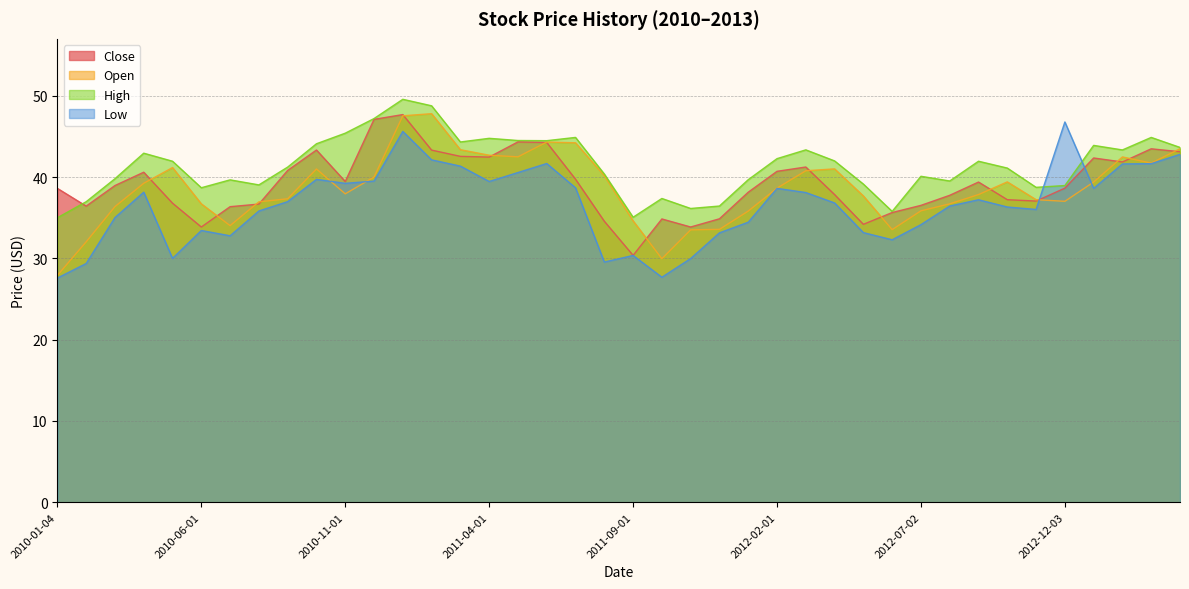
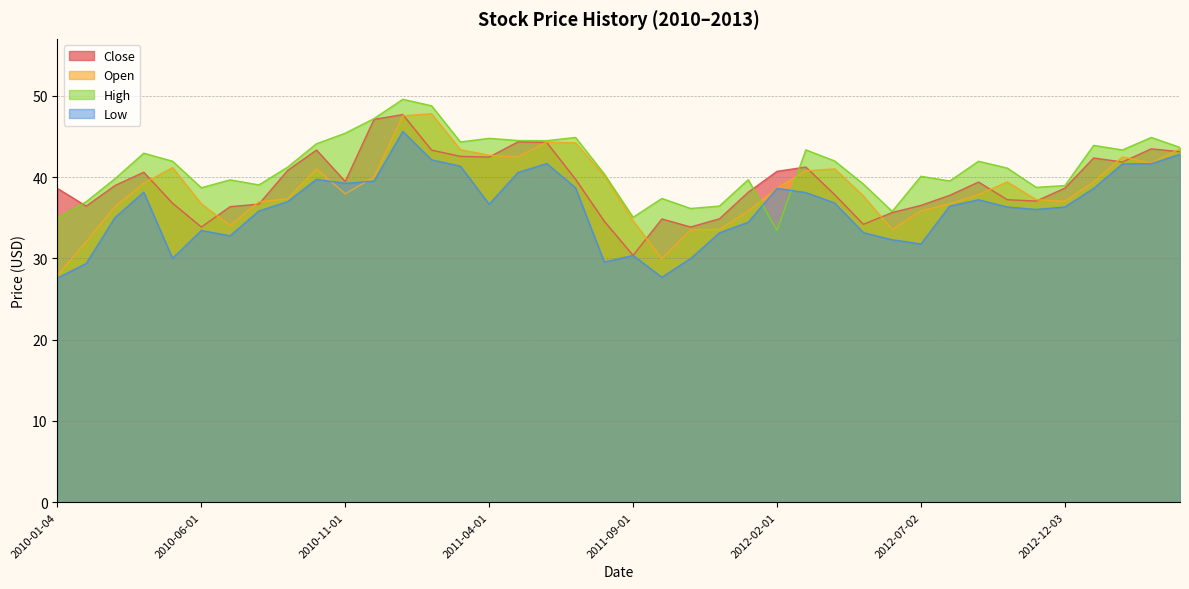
  {
    "Close": {
      "2010-01-04": 39,
      "2010-06-01": 34,
      "2012-02-01": 41,
      "2012-07-02": 37,
      "2012-12-03": 39
    },
    "Open": {
      "2010-01-04": 28,
      "2010-06-01": 37,
      "2010-11-01": 38,
      "2011-09-01": 35,
      "2012-07-02": 36,
      "2012-12-03": 37
    },
    "High": {
      "2010-01-04": 35,
      "2010-06-01": 39,
      "2010-11-01": 45,
      "2011-04-01": 45,
      "2011-09-01": 35,
-     "2012-02-01": 42,
+     "2012-02-01": 33,
      "2012-07-02": 40,
      "2012-12-03": 39
    },
    "Low": {
      "2010-01-04": 28,
      "2010-06-01": 33,
-     "2011-04-01": 39,
-     "2012-07-02": 34,
-     "2012-12-03": 47
+     "2011-04-01": 37,
+     "2012-07-02": 32,
+     "2012-12-03": 36
    }
  }
